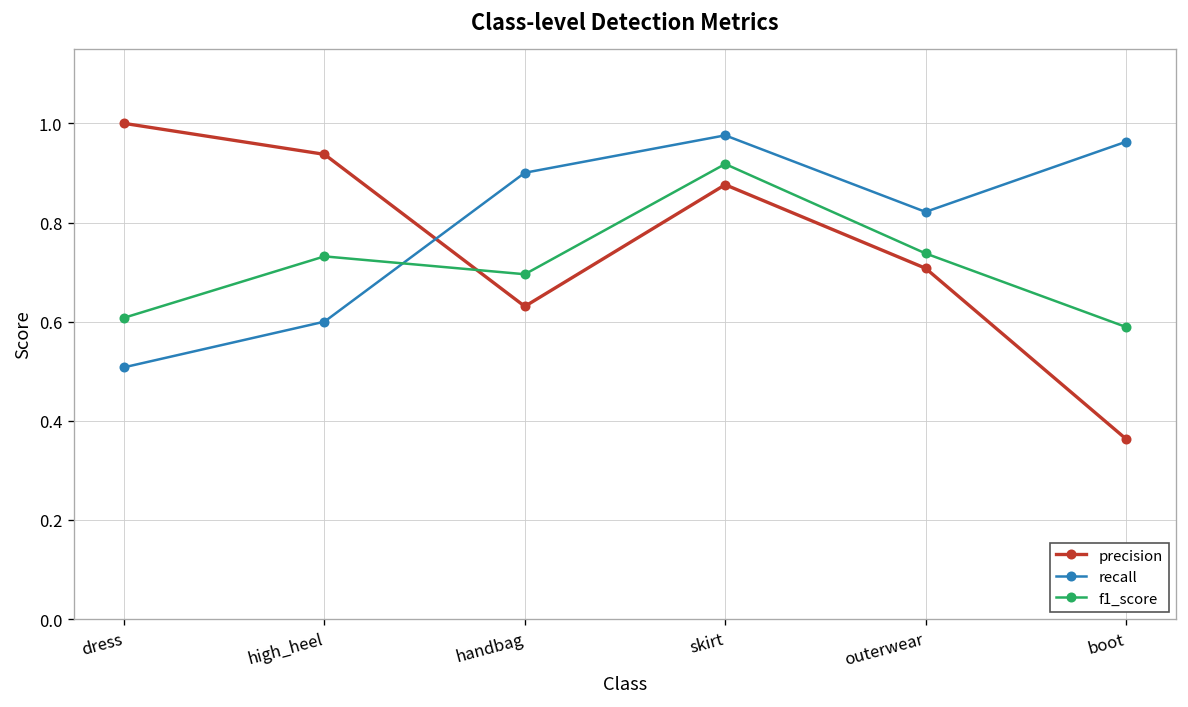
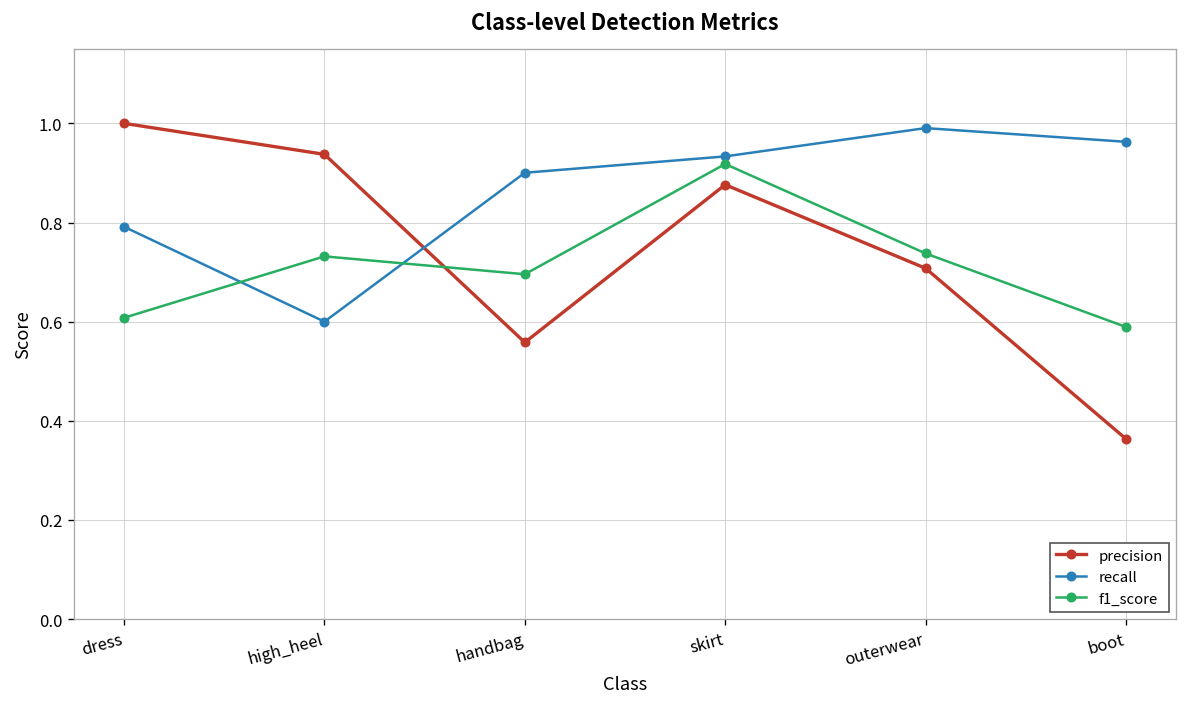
  {
    "precision": {
      "dress": 1.00,
      "high_heel": 0.94,
-     "handbag": 0.63,
+     "handbag": 0.56,
      "skirt": 0.88,
      "outerwear": 0.71,
      "boot": 0.36
    },
    "recall": {
-     "dress": 0.51,
+     "dress": 0.79,
      "high_heel": 0.60,
      "handbag": 0.90,
-     "skirt": 0.98,
-     "outerwear": 0.82,
+     "skirt": 0.93,
+     "outerwear": 0.99,
      "boot": 0.96
    },
    "f1_score": {
      "dress": 0.61,
      "high_heel": 0.73,
      "handbag": 0.70,
      "skirt": 0.92,
      "outerwear": 0.74,
      "boot": 0.59
    }
  }
